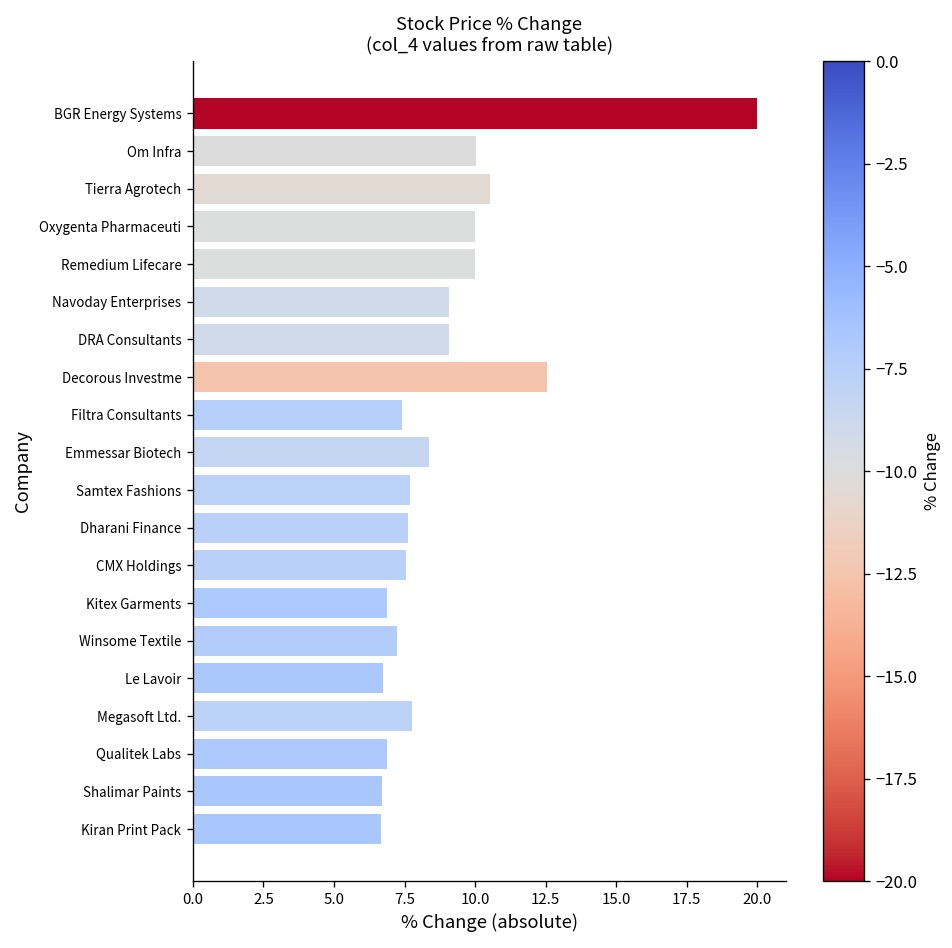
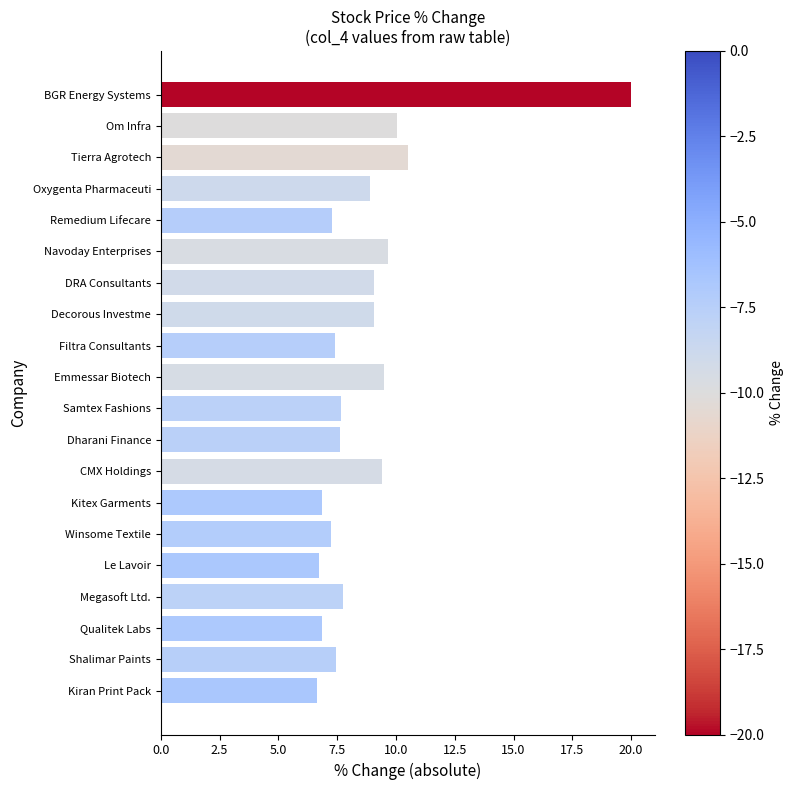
  {
    "BGR Energy Systems": 20.0,
    "Om Infra": 10.0,
    "Tierra Agrotech": 10.5,
-   "Oxygenta Pharmaceuti": 10.0,
-   "Remedium Lifecare": 10.0,
-   "Navoday Enterprises": 9.1,
+   "Oxygenta Pharmaceuti": 8.9,
+   "Remedium Lifecare": 7.3,
+   "Navoday Enterprises": 9.7,
    "DRA Consultants": 9.1,
-   "Decorous Investme": 12.5,
+   "Decorous Investme": 9.1,
    "Filtra Consultants": 7.4,
-   "Emmessar Biotech": 8.4,
+   "Emmessar Biotech": 9.5,
    "Samtex Fashions": 7.7,
    "Dharani Finance": 7.6,
-   "CMX Holdings": 7.5,
+   "CMX Holdings": 9.4,
    "Kitex Garments": 6.9,
    "Winsome Textile": 7.2,
    "Le Lavoir": 6.7,
    "Megasoft Ltd.": 7.8,
    "Qualitek Labs": 6.9,
-   "Shalimar Paints": 6.7,
+   "Shalimar Paints": 7.5,
    "Kiran Print Pack": 6.7
  }
